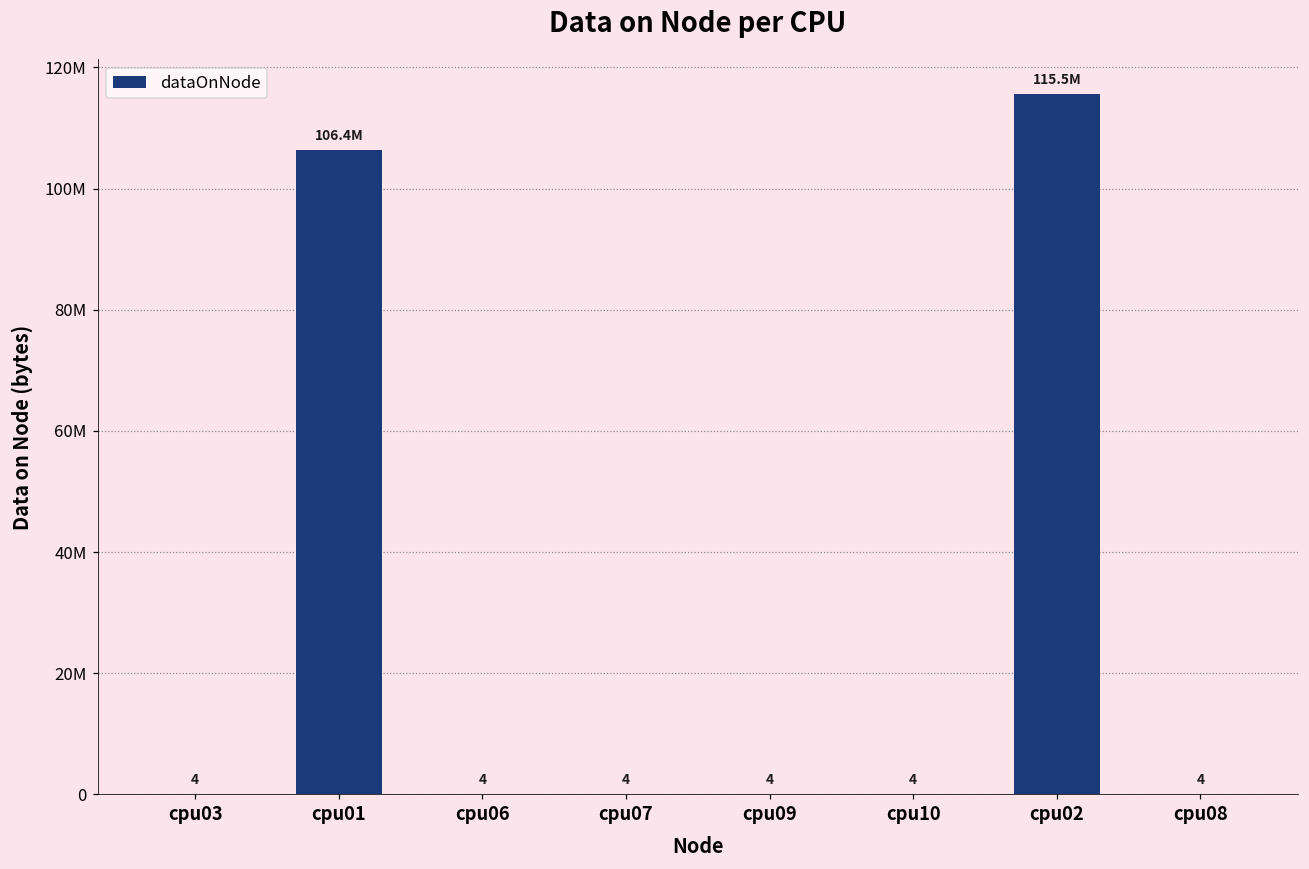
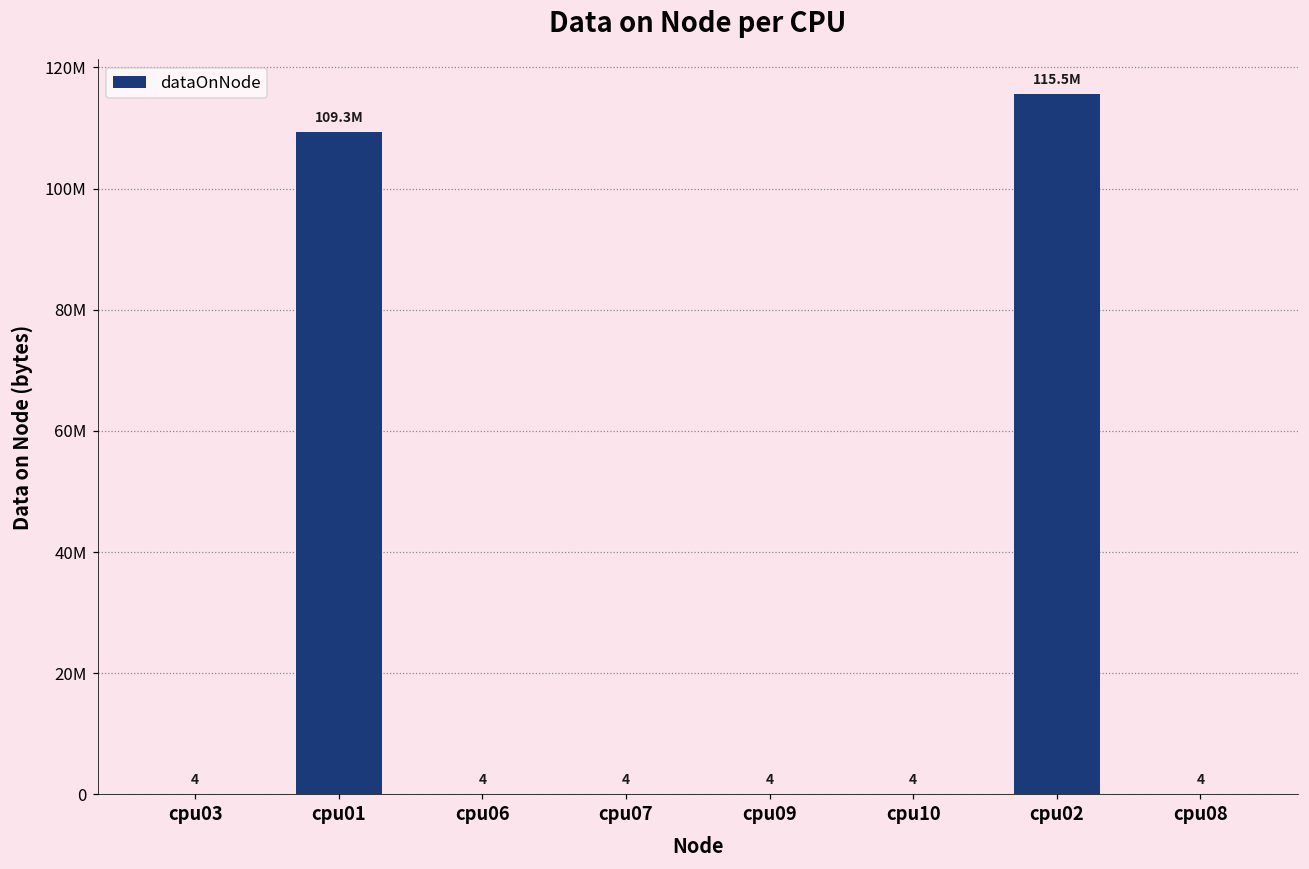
  {
    "cpu03": "4",
-   "cpu01": "106.4M",
+   "cpu01": "109.3M",
    "cpu06": "4",
    "cpu07": "4",
    "cpu09": "4",
    "cpu10": "4",
    "cpu02": "115.5M",
    "cpu08": "4"
  }
